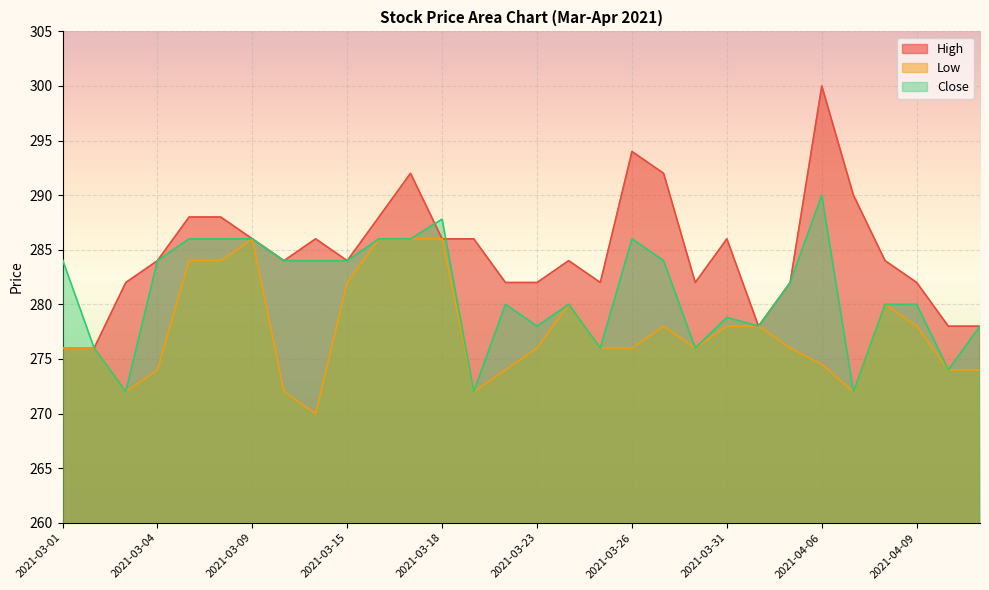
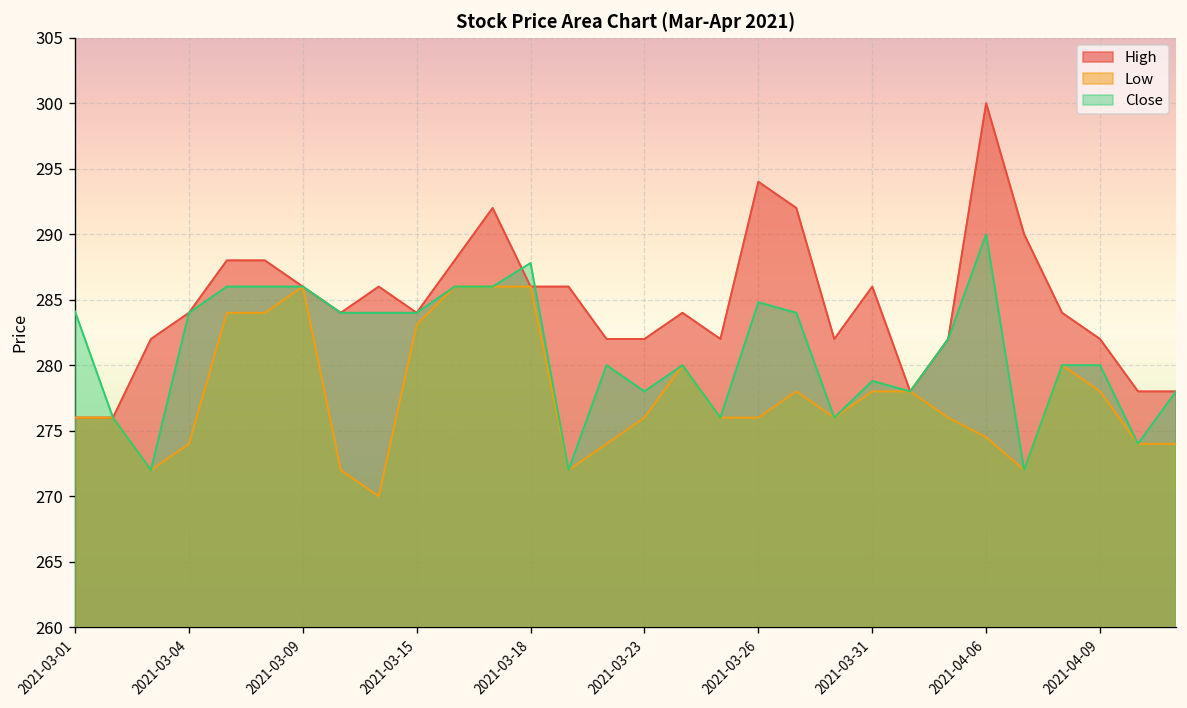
  {
    "High": {
      "2021-03-23": 282.0,
      "2021-03-26": 294.0,
      "2021-03-31": 286.0,
      "2021-04-06": 300.0,
      "2021-04-09": 282.0
    },
    "Low": {
      "2021-03-04": 274.0,
-     "2021-03-15": 282.0,
+     "2021-03-15": 283.1,
      "2021-03-23": 276.0,
      "2021-03-26": 276.0,
      "2021-03-31": 278.0,
      "2021-04-06": 274.5,
      "2021-04-09": 278.0
    },
    "Close": {
      "2021-03-01": 284.1,
      "2021-03-18": 287.8,
      "2021-03-23": 278.0,
-     "2021-03-26": 286.0,
+     "2021-03-26": 284.8,
      "2021-03-31": 278.8,
      "2021-04-06": 290.0,
      "2021-04-09": 280.0
    }
  }
